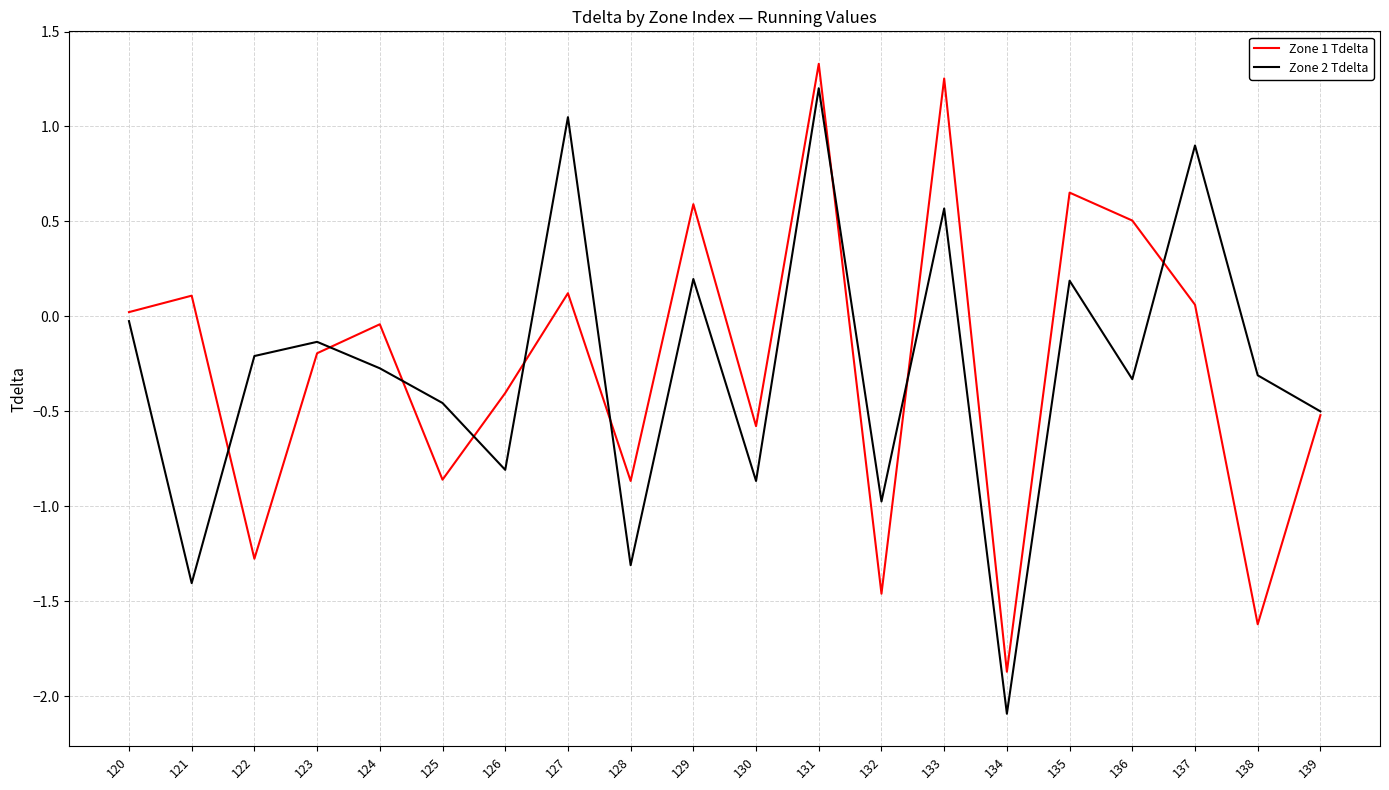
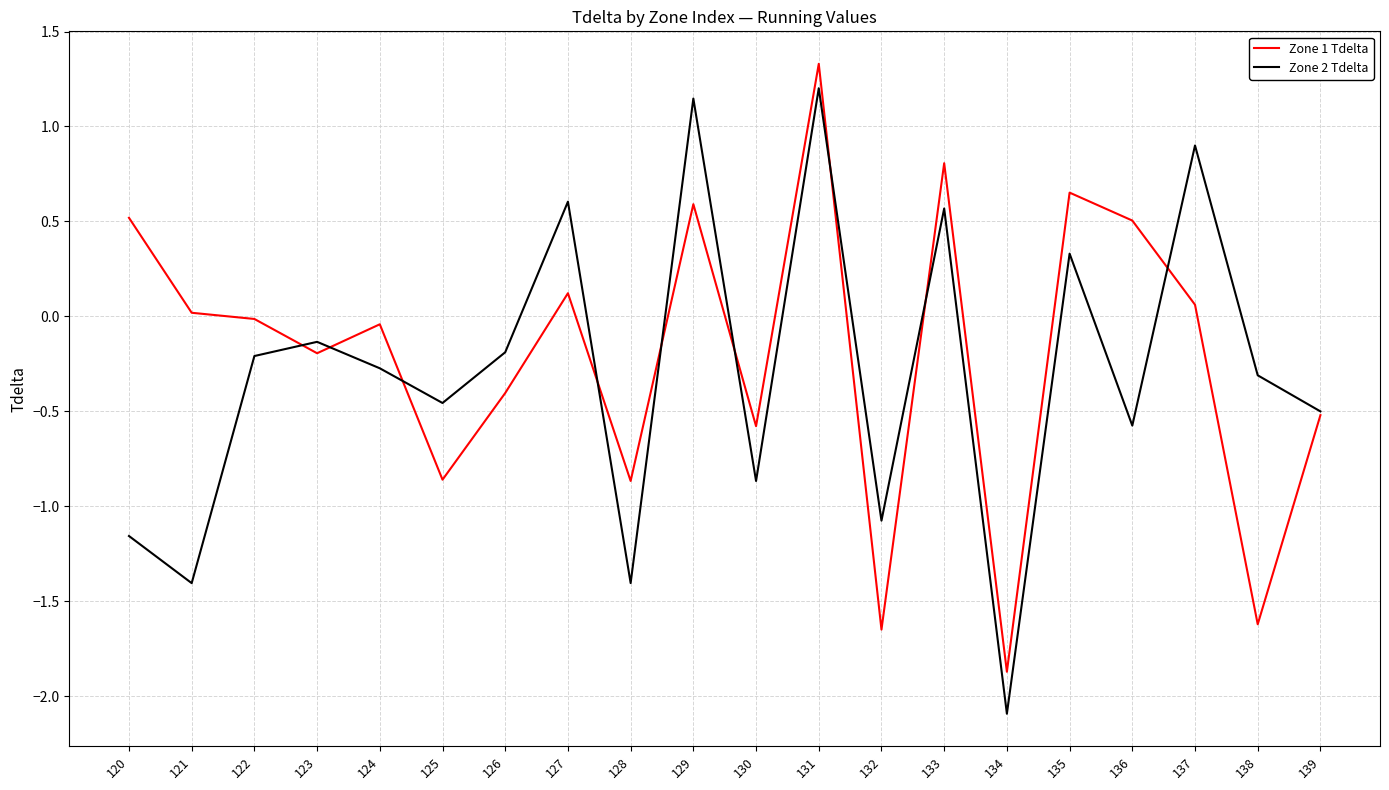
  {
    "Zone 1 Tdelta": {
-     "120": 0.02,
-     "121": 0.11,
-     "122": -1.28,
+     "120": 0.52,
+     "121": 0.02,
+     "122": -0.01,
      "123": -0.19,
      "124": -0.04,
      "125": -0.86,
      "126": -0.40,
      "127": 0.12,
      "128": -0.87,
      "129": 0.59,
      "130": -0.58,
      "131": 1.33,
-     "132": -1.46,
-     "133": 1.25,
+     "132": -1.65,
+     "133": 0.81,
      "134": -1.87,
      "135": 0.65,
      "136": 0.50,
      "137": 0.06,
      "138": -1.62,
      "139": -0.52
    },
    "Zone 2 Tdelta": {
-     "120": -0.02,
+     "120": -1.16,
      "121": -1.40,
      "122": -0.21,
      "123": -0.13,
      "124": -0.27,
      "125": -0.46,
-     "126": -0.81,
-     "127": 1.05,
-     "128": -1.31,
-     "129": 0.20,
+     "126": -0.19,
+     "127": 0.60,
+     "128": -1.40,
+     "129": 1.15,
      "130": -0.87,
      "131": 1.20,
-     "132": -0.97,
+     "132": -1.08,
      "133": 0.57,
      "134": -2.09,
-     "135": 0.19,
-     "136": -0.33,
+     "135": 0.33,
+     "136": -0.57,
      "137": 0.90,
      "138": -0.31,
      "139": -0.50
    }
  }
